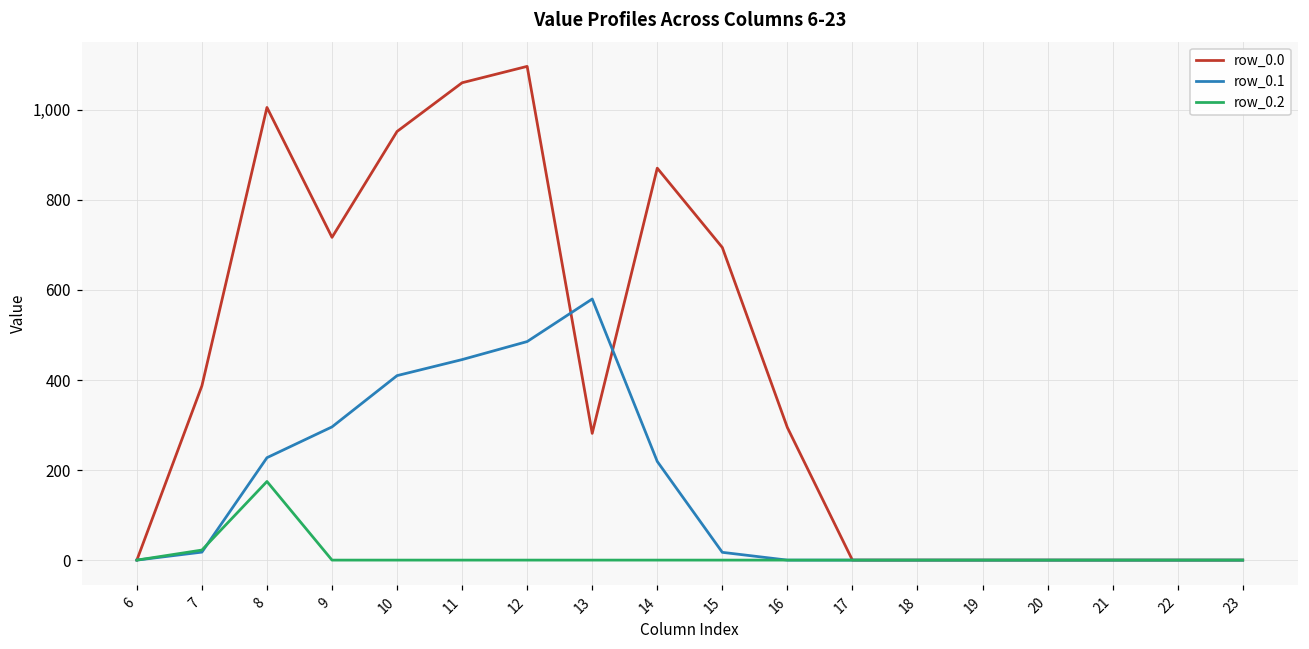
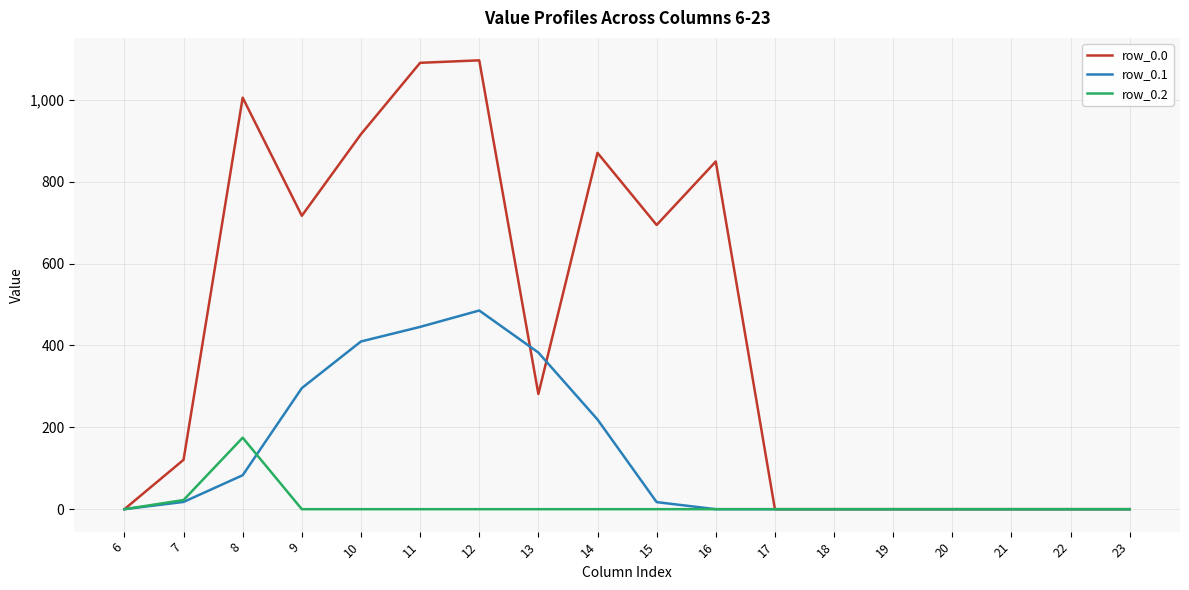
  {
    "row_0.0": {
-     "7": "390",
+     "7": "120",
      "8": "1,010",
      "9": "720",
-     "10": "950",
-     "11": "1,060",
+     "10": "920",
+     "11": "1,090",
      "12": "1,100",
      "13": "280",
      "14": "870",
      "15": "690",
-     "16": "290"
+     "16": "850"
    },
    "row_0.1": {
-     "8": "230",
+     "8": "80",
      "9": "300",
      "10": "410",
      "11": "450",
      "12": "490",
-     "13": "580",
+     "13": "380",
      "14": "220",
      "15": "20"
    },
    "row_0.2": {
      "8": "170",
      "9": "0",
      "10": "0",
      "11": "0",
      "12": "0",
      "13": "0",
      "14": "0",
      "15": "0"
    }
  }
